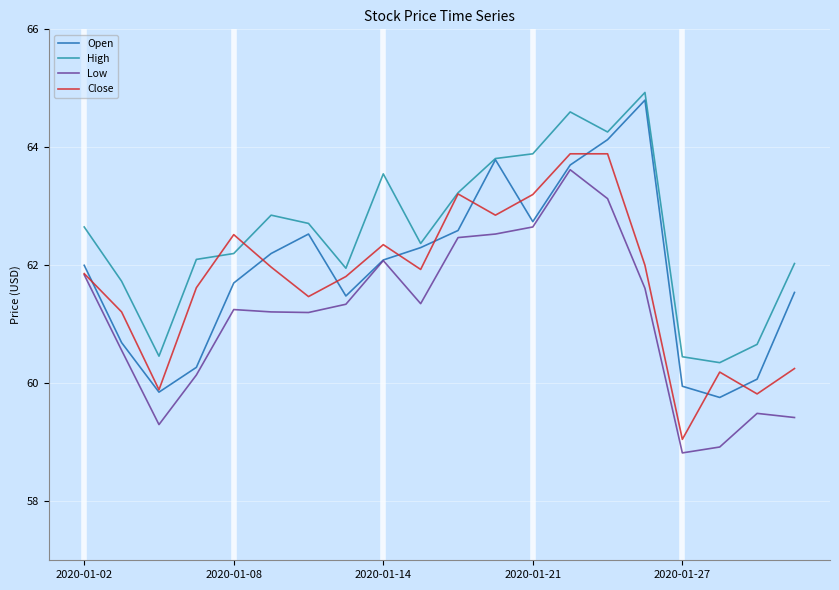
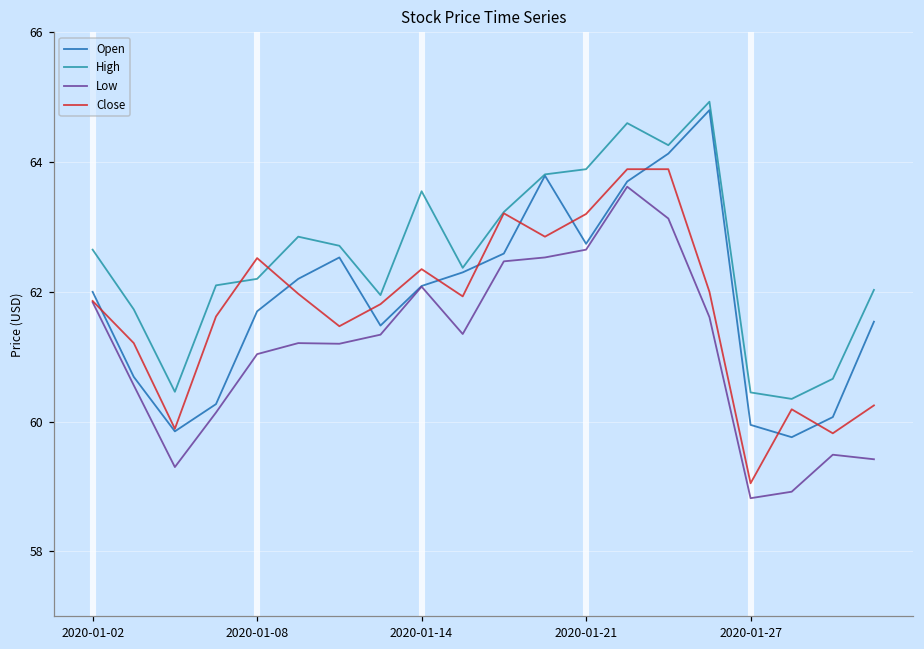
  {
    "Low": {
-     "2020-01-08": 61.3,
+     "2020-01-08": 61.0,
      "2020-01-21": 62.7,
      "2020-01-27": 58.8
    },
    "Close": {
      "2020-01-08": 62.5,
      "2020-01-14": 62.3,
      "2020-01-21": 63.2,
      "2020-01-27": 59.0
    }
  }
